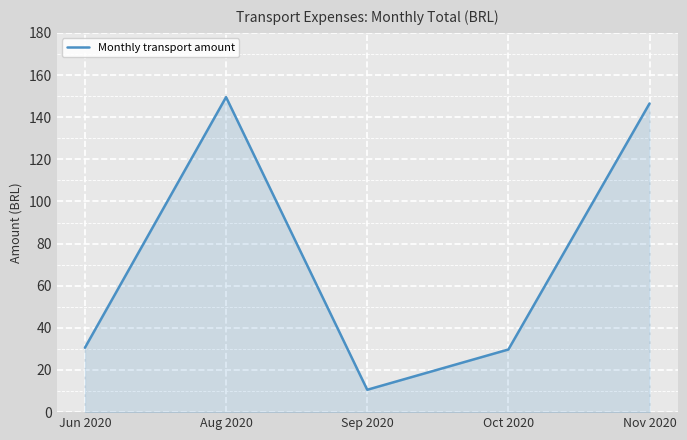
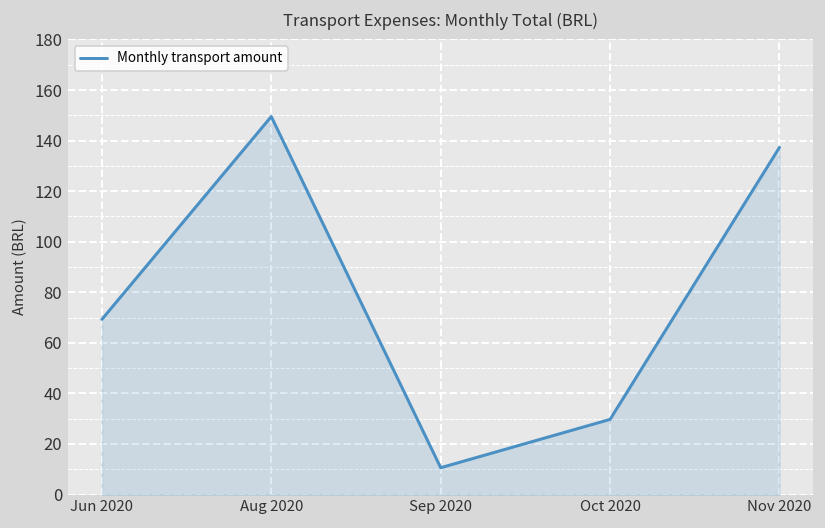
  {
-   "Jun 2020": 31,
+   "Jun 2020": 69,
    "Aug 2020": 150,
    "Sep 2020": 11,
    "Oct 2020": 30,
-   "Nov 2020": 146
+   "Nov 2020": 137
  }
